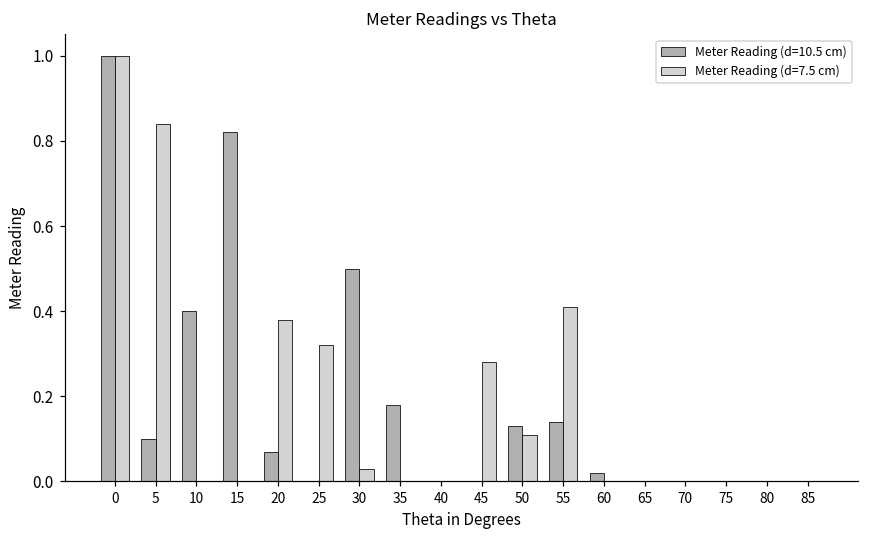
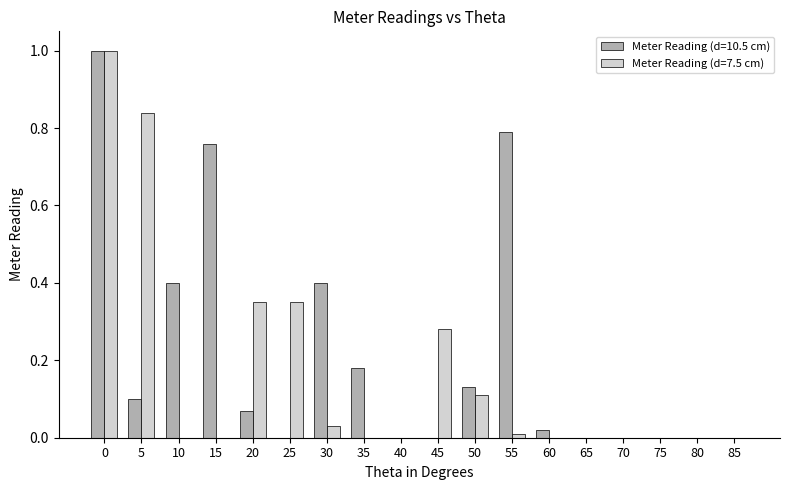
  {
    "Meter Reading (d=10.5 cm)": {
      "0": 1.00,
      "5": 0.10,
      "10": 0.40,
-     "15": 0.82,
+     "15": 0.76,
      "20": 0.07,
      "25": 0.00,
-     "30": 0.5,
+     "30": 0.4,
      "35": 0.18,
      "40": 0.00,
      "45": 0.00,
      "50": 0.13,
-     "55": 0.14,
+     "55": 0.79,
      "60": 0.02,
      "65": 0.00,
      "70": 0.00,
      "75": 0.00,
      "80": 0.00,
      "85": 0.00
    },
    "Meter Reading (d=7.5 cm)": {
      "0": 1.00,
      "5": 0.84,
      "10": 0.00,
      "15": 0.00,
-     "20": 0.38,
-     "25": 0.32,
+     "20": 0.35,
+     "25": 0.35,
      "30": 0.03,
      "35": 0.00,
      "40": 0.00,
      "45": 0.28,
      "50": 0.11,
-     "55": 0.41,
+     "55": 0.01,
      "60": 0.00,
      "65": 0.00,
      "70": 0.00,
      "75": 0.00,
      "80": 0.00,
      "85": 0.00
    }
  }
